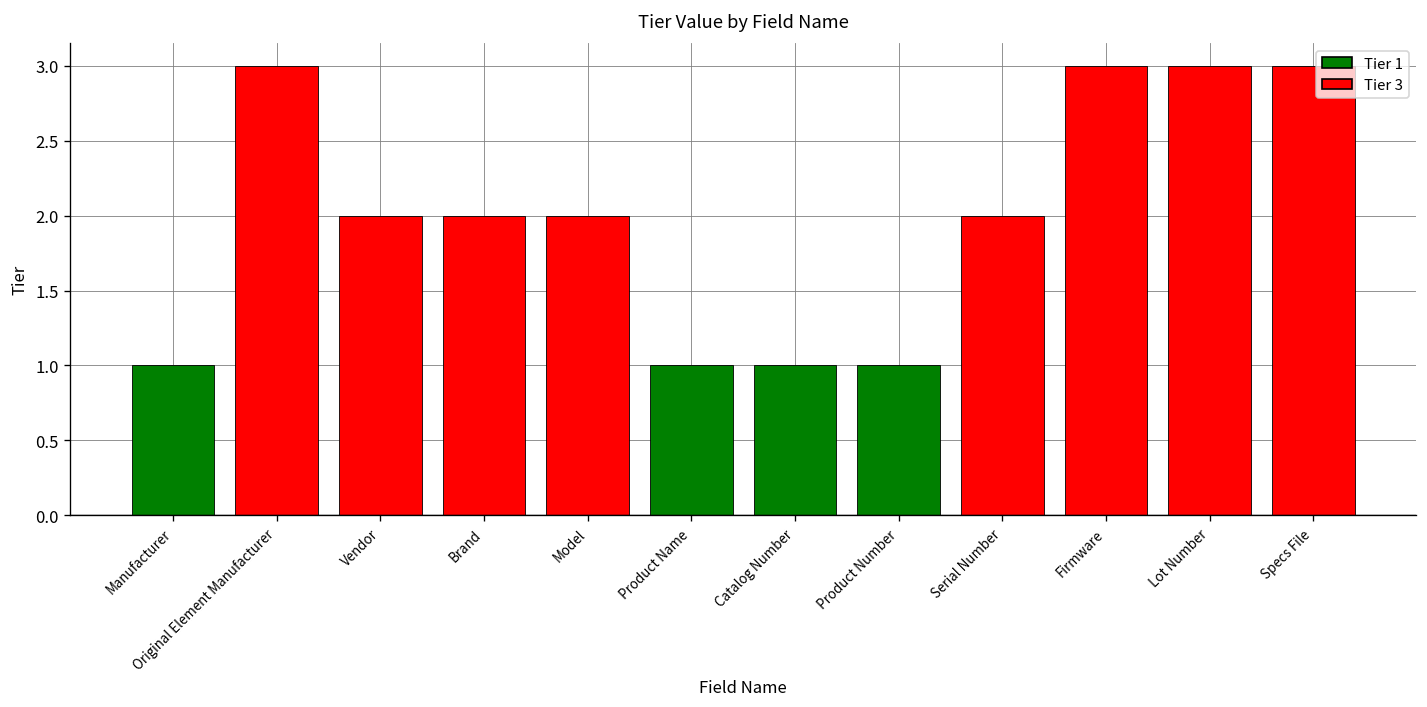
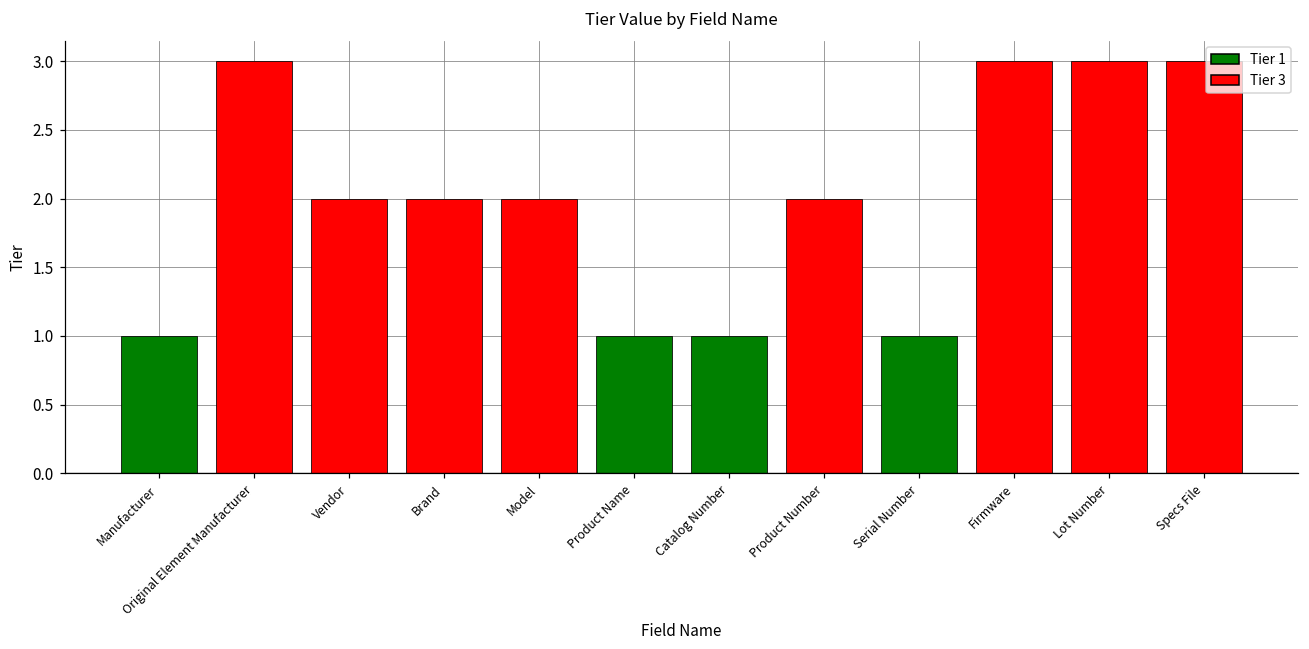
  {
    "Manufacturer": 1,
    "Original Element Manufacturer": 3,
    "Vendor": 2,
    "Brand": 2,
    "Model": 2,
    "Product Name": 1,
    "Catalog Number": 1,
-   "Product Number": 1,
-   "Serial Number": 2,
+   "Product Number": 2,
+   "Serial Number": 1,
    "Firmware": 3,
    "Lot Number": 3,
    "Specs File": 3
  }
